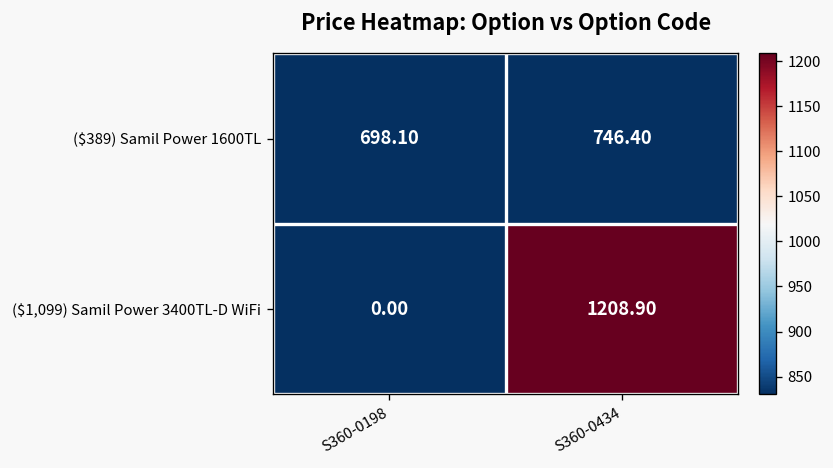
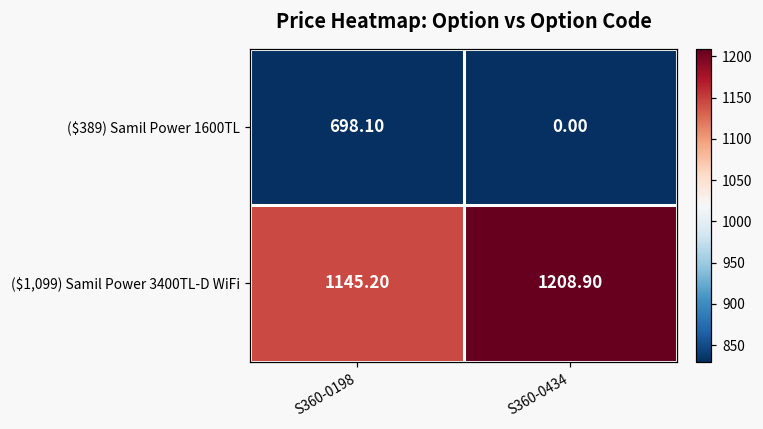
  {
    "($389) Samil Power 1600TL": {
      "S360-0198": 698.10,
-     "S360-0434": 746.40
+     "S360-0434": 0.00
    },
    "($1,099) Samil Power 3400TL-D WiFi": {
-     "S360-0198": 0.00,
+     "S360-0198": 1145.20,
      "S360-0434": 1208.90
    }
  }
